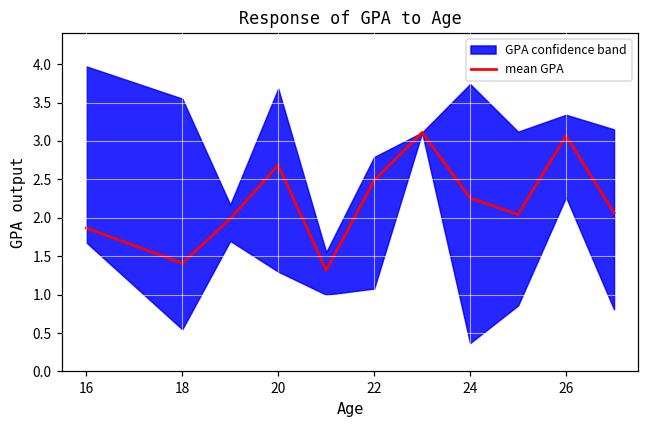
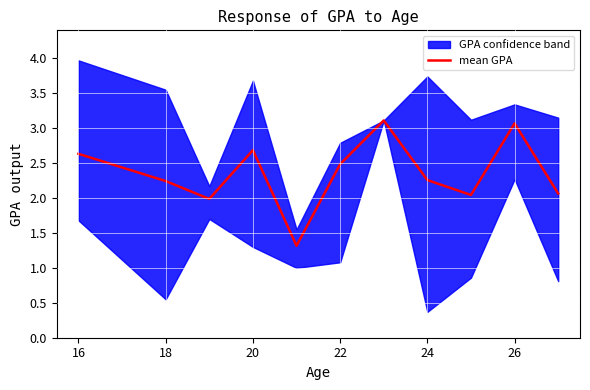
  {
    "mean GPA": {
-     "16": 1.9,
-     "18": 1.4,
+     "16": 2.6,
+     "18": 2.2,
      "20": 2.7,
      "22": 2.5,
      "24": 2.3,
      "26": 3.1
    }
  }
